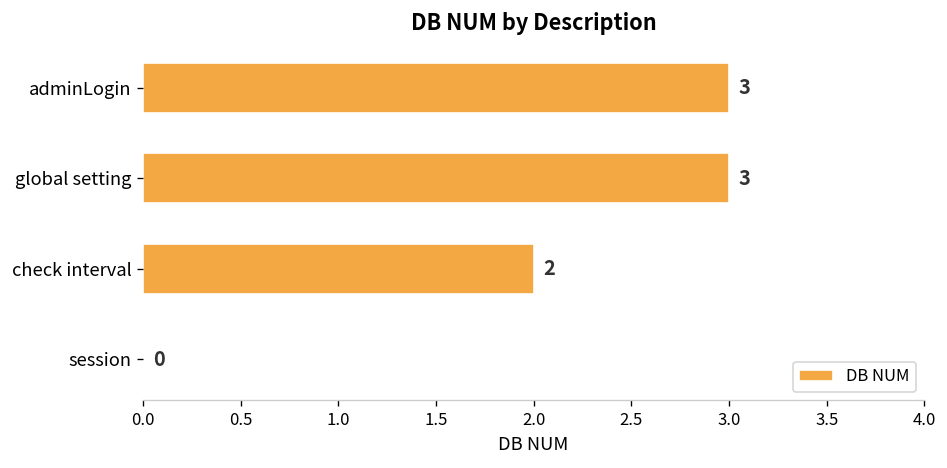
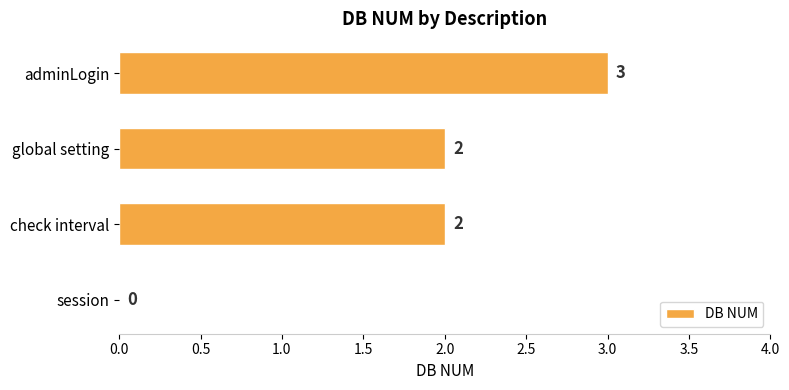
  {
    "adminLogin": 3,
-   "global setting": 3,
+   "global setting": 2,
    "check interval": 2,
    "session": 0
  }
